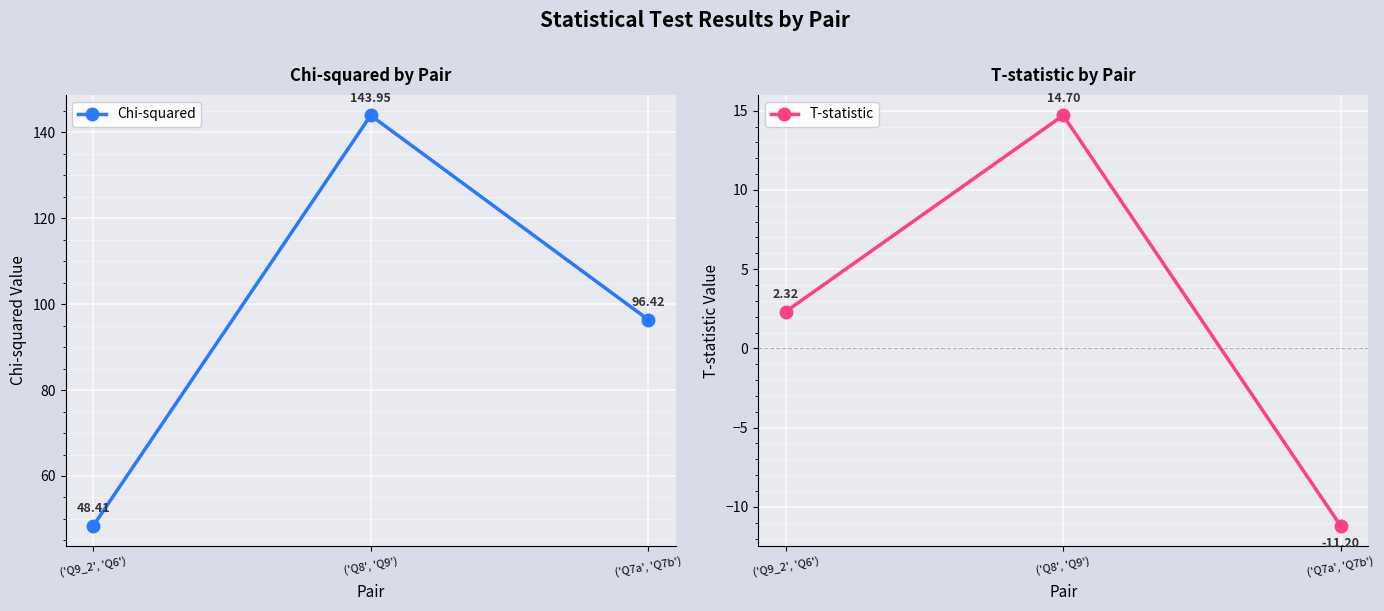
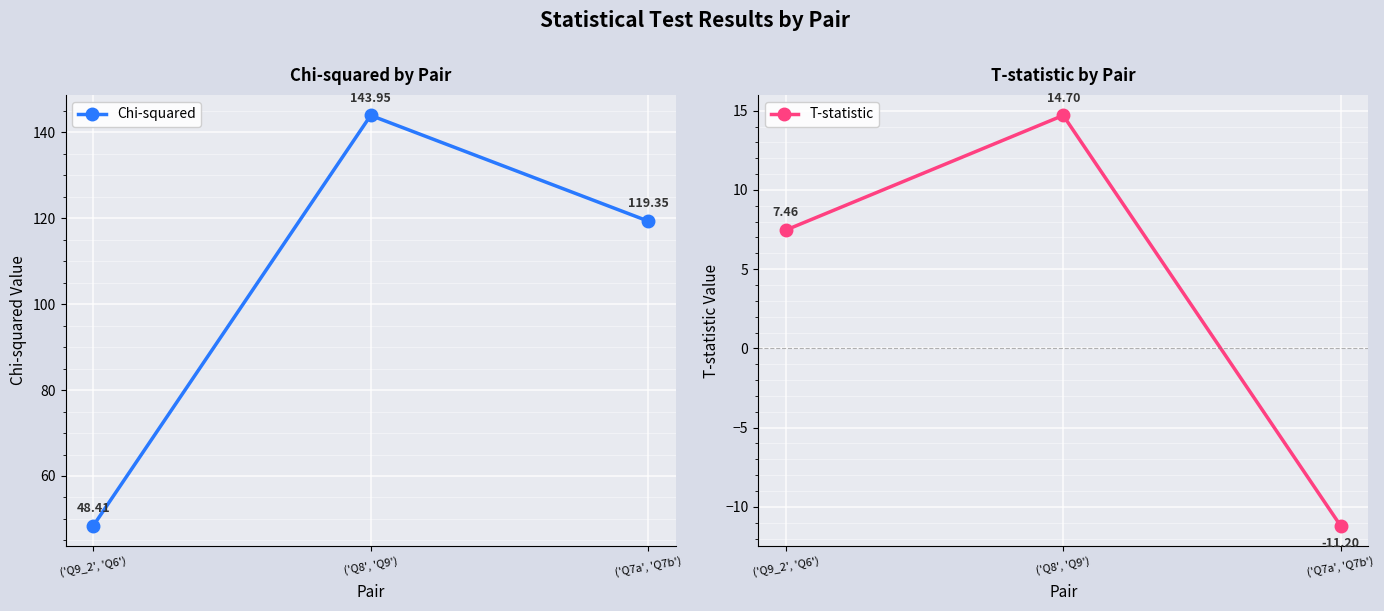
  {
    "Chi-squared by Pair": {
      "('Q9_2', 'Q6')": 48.41,
      "('Q8', 'Q9')": 143.95,
-     "('Q7a', 'Q7b')": 96.42
+     "('Q7a', 'Q7b')": 119.35
    },
    "T-statistic by Pair": {
-     "('Q9_2', 'Q6')": 2.32,
+     "('Q9_2', 'Q6')": 7.46,
      "('Q8', 'Q9')": 14.70,
      "('Q7a', 'Q7b')": -11.20
    }
  }
